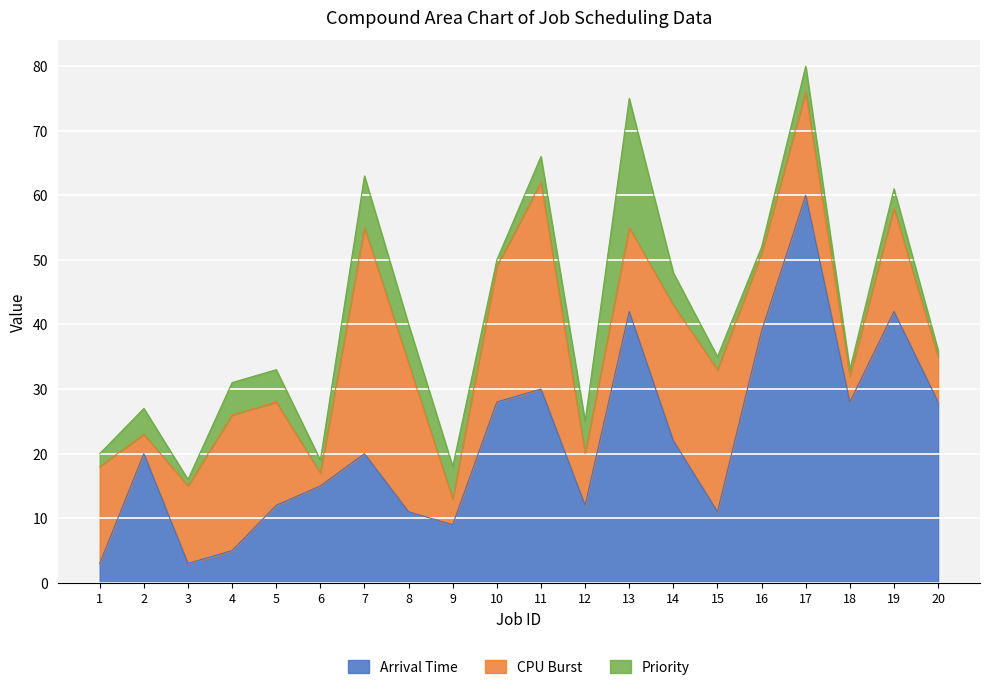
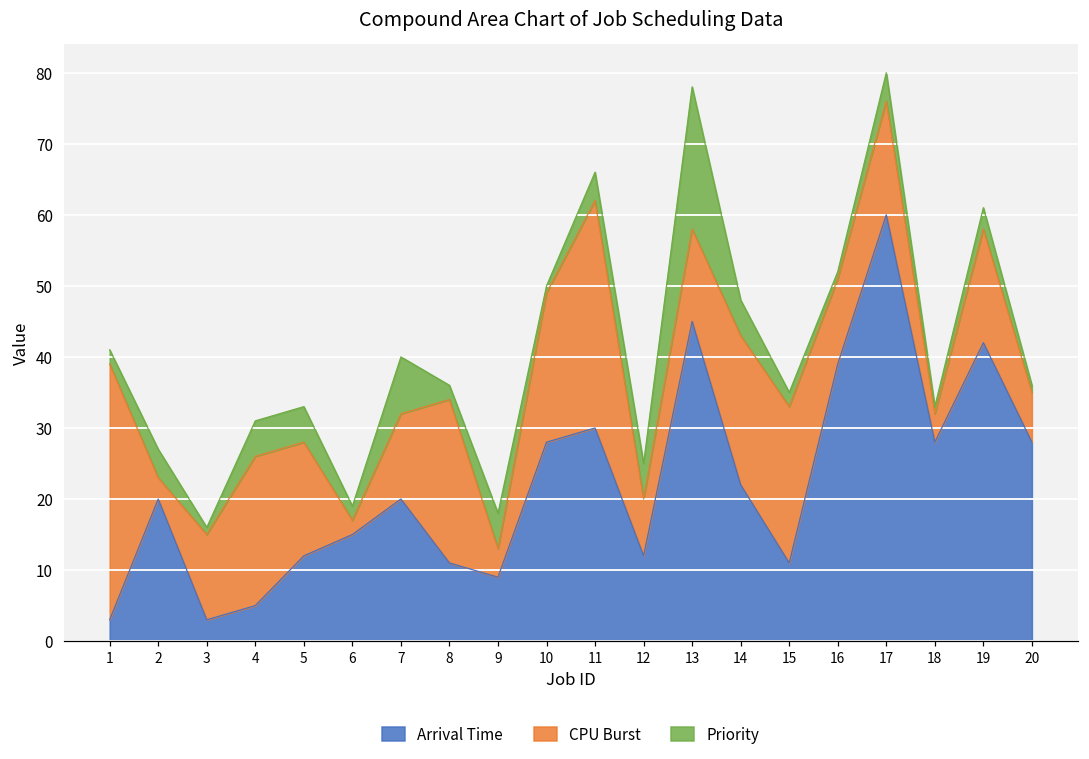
  {
    "Arrival Time": {
      "1": 3,
      "2": 20,
      "3": 3,
      "4": 5,
      "5": 12,
      "6": 15,
      "7": 20,
      "8": 11,
      "9": 9,
      "10": 28,
      "11": 30,
      "12": 12,
-     "13": 42,
+     "13": 45,
      "14": 22,
      "15": 11,
      "16": 39,
      "17": 60,
      "18": 28,
      "19": 42,
      "20": 28
    },
    "CPU Burst": {
-     "1": 15,
+     "1": 36,
      "2": 3,
      "3": 12,
      "4": 21,
      "5": 16,
      "6": 2,
-     "7": 35,
+     "7": 12,
      "8": 23,
      "9": 4,
      "10": 21,
      "11": 32,
      "12": 8,
      "13": 13,
      "14": 21,
      "15": 22,
      "16": 12,
      "17": 16,
      "18": 4,
      "19": 16,
      "20": 7
    },
    "Priority": {
      "1": 2,
      "2": 4,
      "3": 1,
      "4": 5,
      "5": 5,
      "6": 2,
      "7": 8,
-     "8": 6,
+     "8": 2,
      "9": 5,
      "10": 1,
      "11": 4,
      "12": 5,
      "13": 20,
      "14": 5,
      "15": 2,
      "16": 1,
      "17": 4,
      "18": 1,
      "19": 3,
      "20": 1
    }
  }
